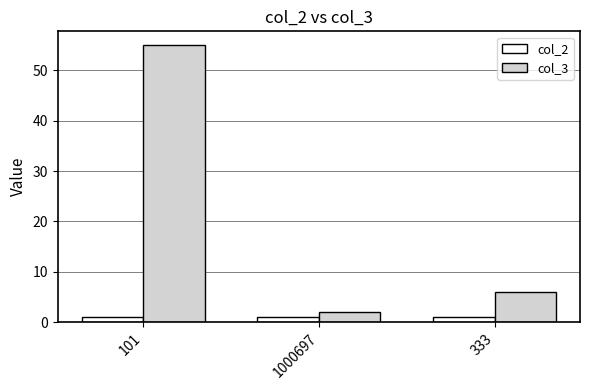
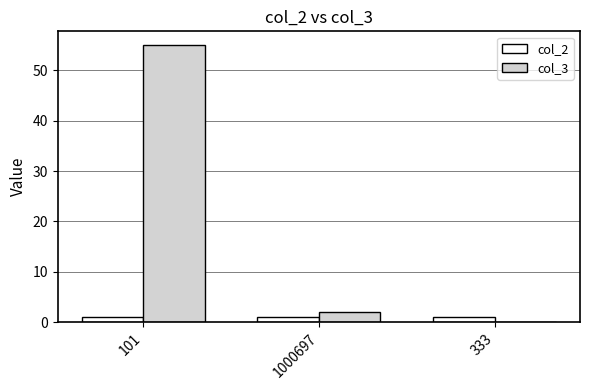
  {
    "col_2": {
      "101": 1,
      "1000697": 1,
      "333": 1
    },
    "col_3": {
      "101": 55,
      "1000697": 2,
-     "333": 6
+     "333": 0
    }
  }
